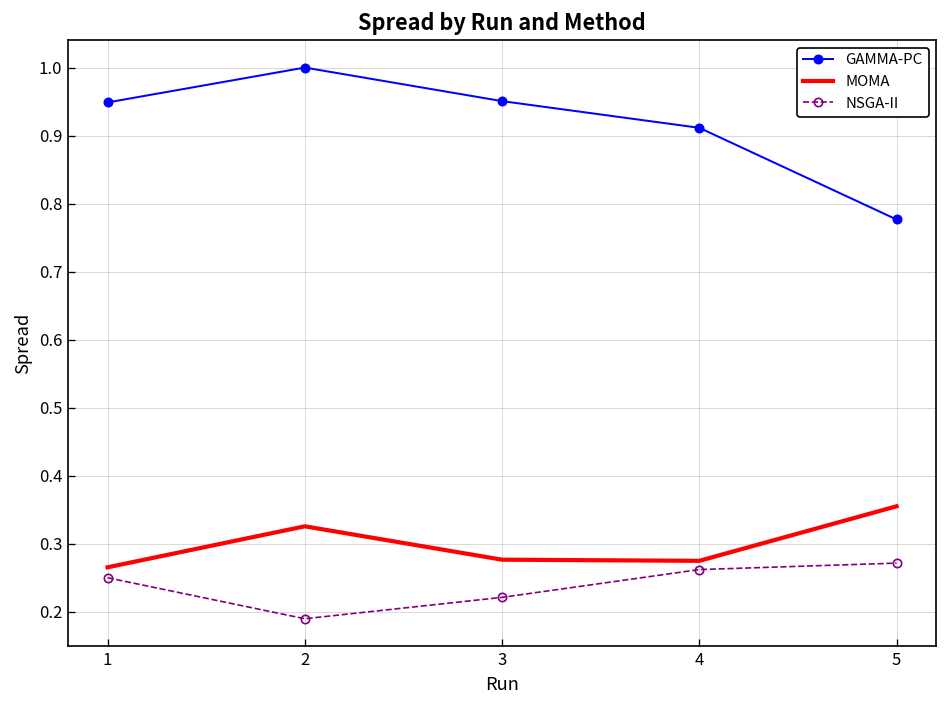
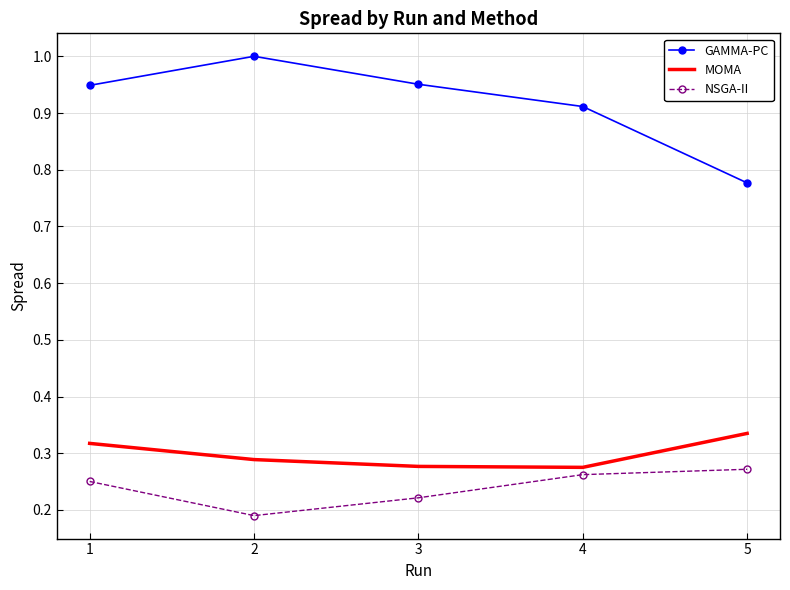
  {
    "GAMMA-PC": {
      "1": 0.95,
      "2": 1.00,
      "3": 0.95,
      "4": 0.91,
      "5": 0.78
    },
    "MOMA": {
-     "1": 0.27,
-     "2": 0.33,
+     "1": 0.32,
+     "2": 0.29,
      "3": 0.28,
      "4": 0.28,
-     "5": 0.36
+     "5": 0.34
    },
    "NSGA-II": {
      "1": 0.25,
      "2": 0.19,
      "3": 0.22,
      "4": 0.26,
      "5": 0.27
    }
  }
